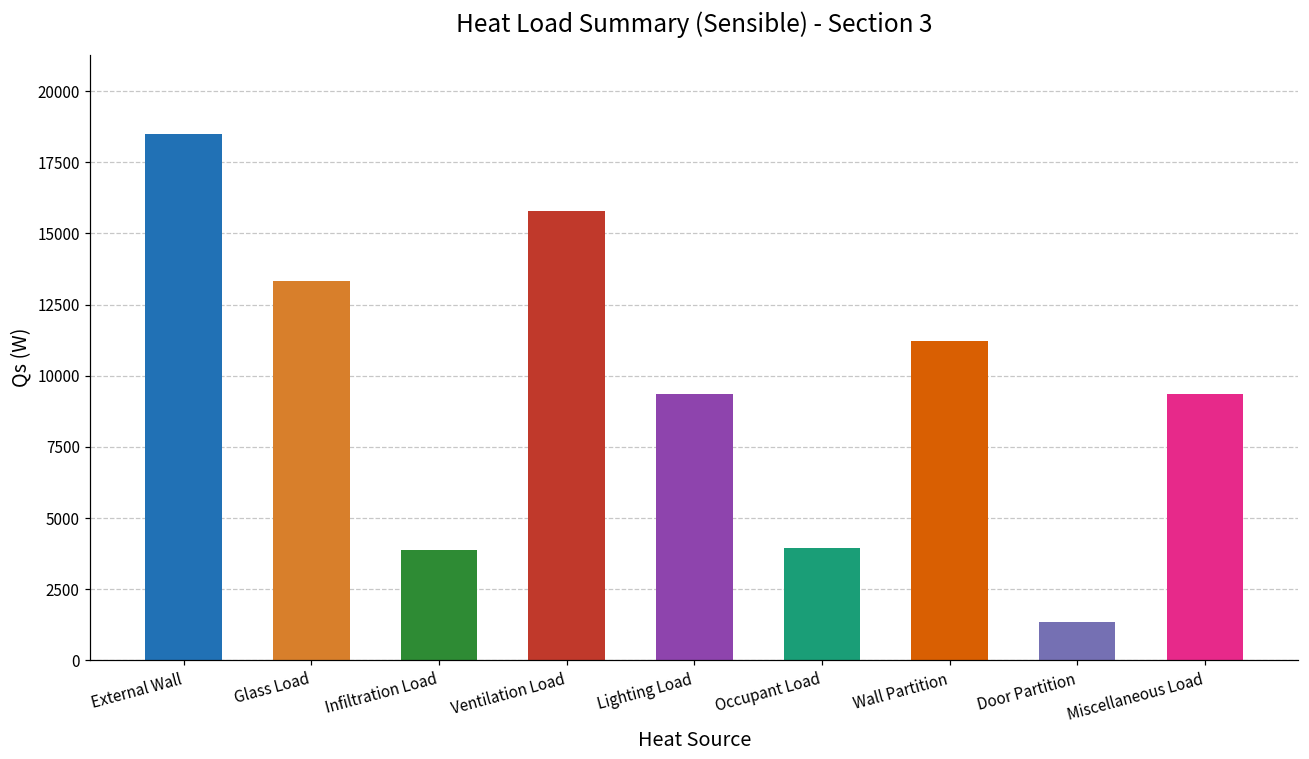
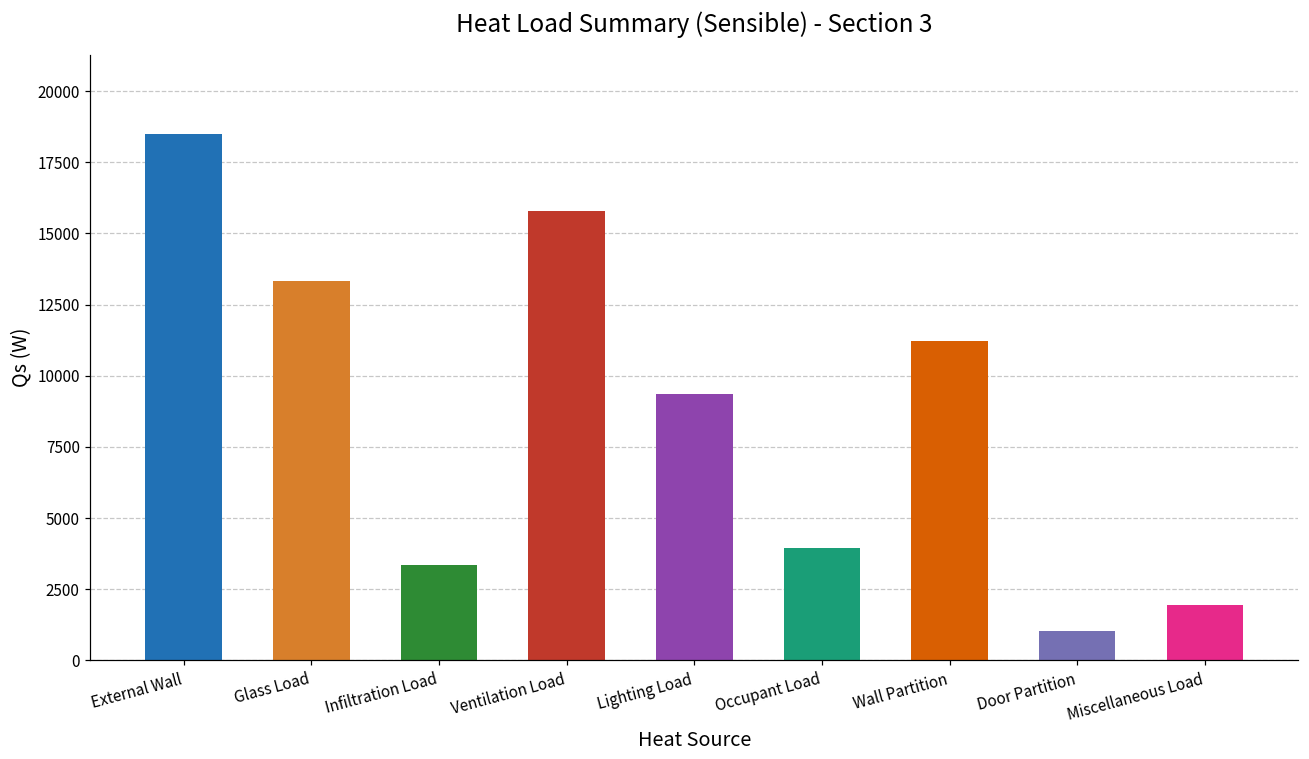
  {
    "External Wall": 18500,
    "Glass Load": 13300,
-   "Infiltration Load": 3900,
+   "Infiltration Load": 3300,
    "Ventilation Load": 15800,
    "Lighting Load": 9300,
    "Occupant Load": 4000,
    "Wall Partition": 11200,
-   "Door Partition": 1300,
-   "Miscellaneous Load": 9400
+   "Door Partition": 1000,
+   "Miscellaneous Load": 1900
  }
